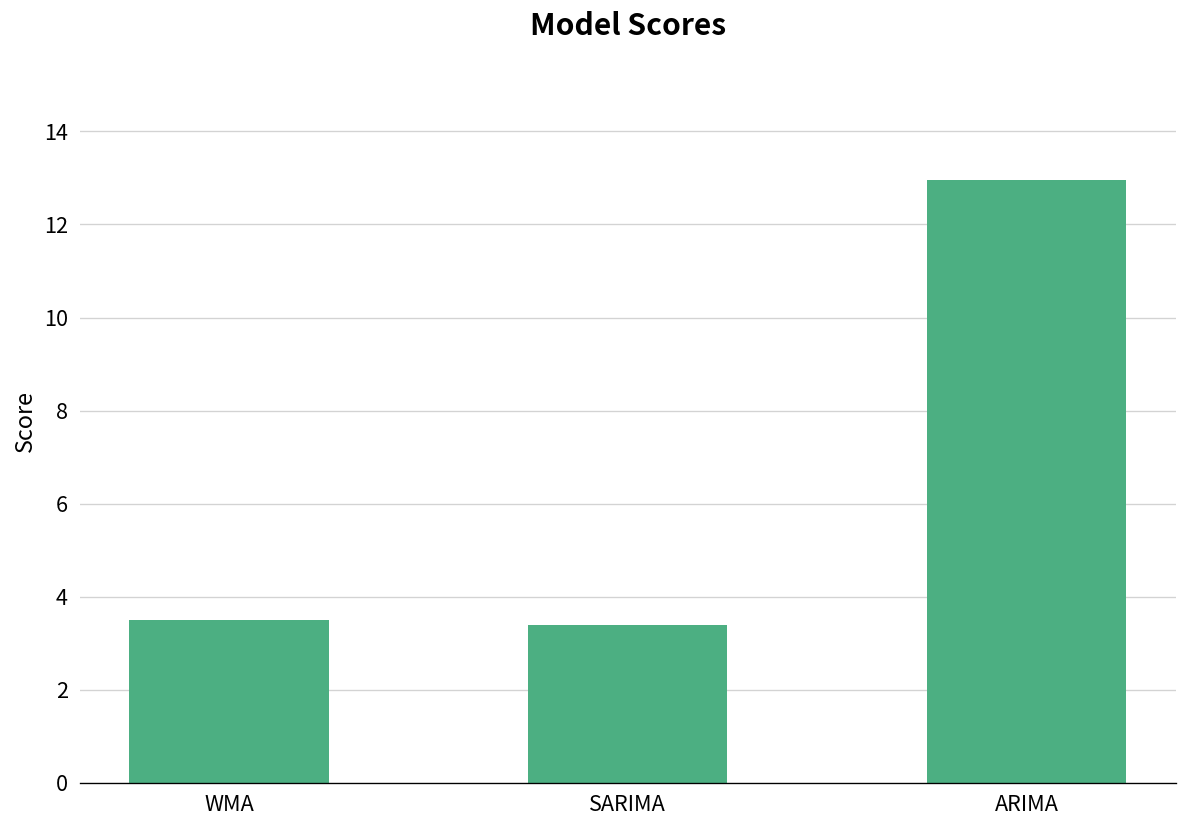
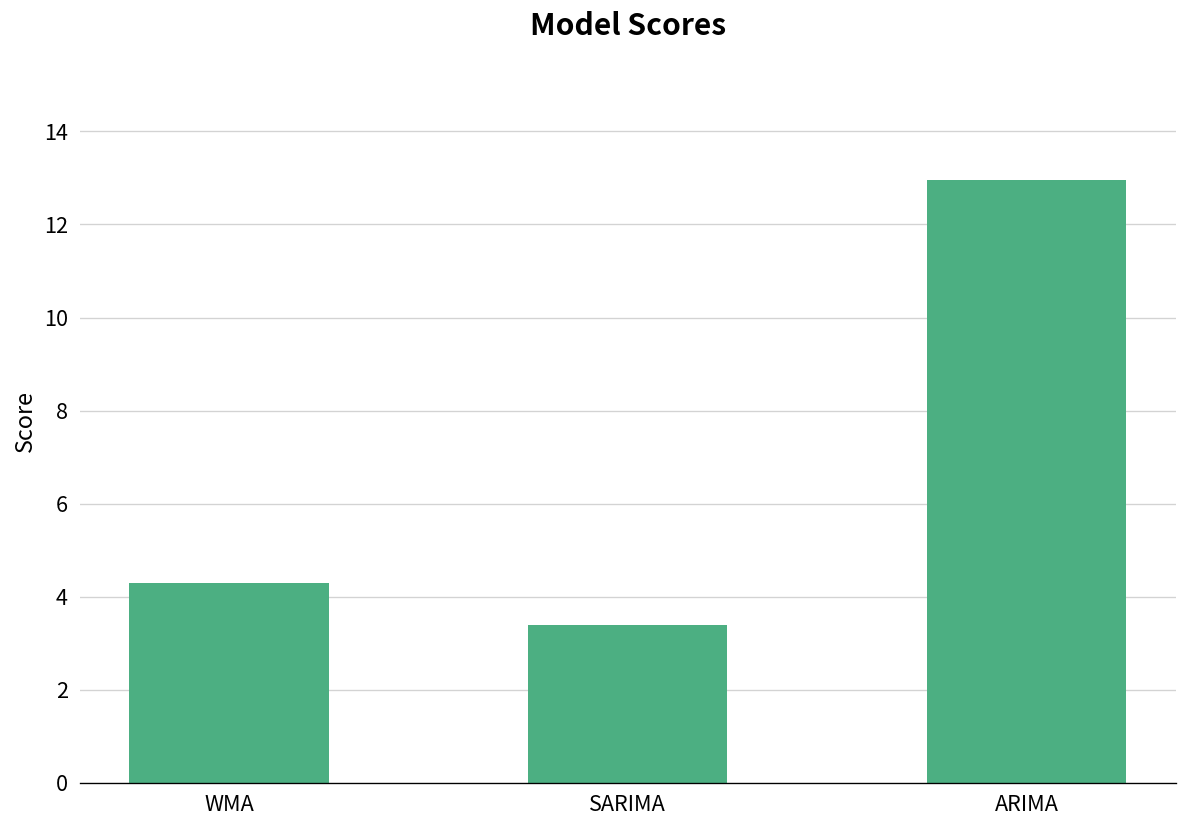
  {
-   "WMA": 3.5,
+   "WMA": 4.3,
    "SARIMA": 3.4,
    "ARIMA": 13.0
  }
